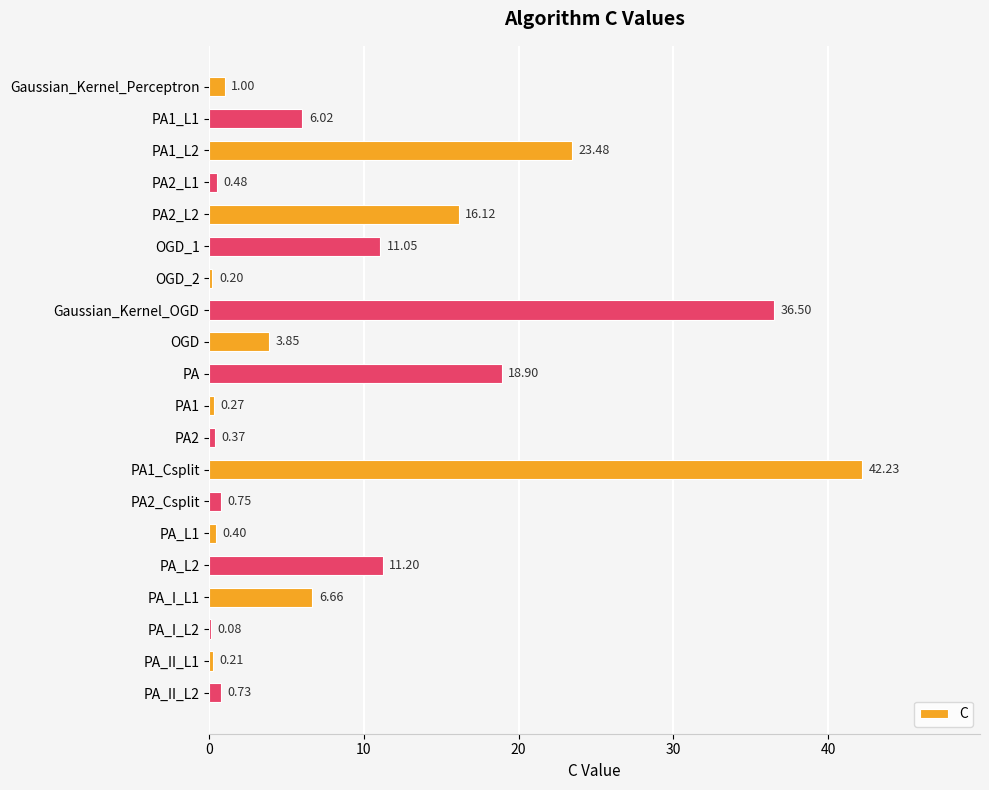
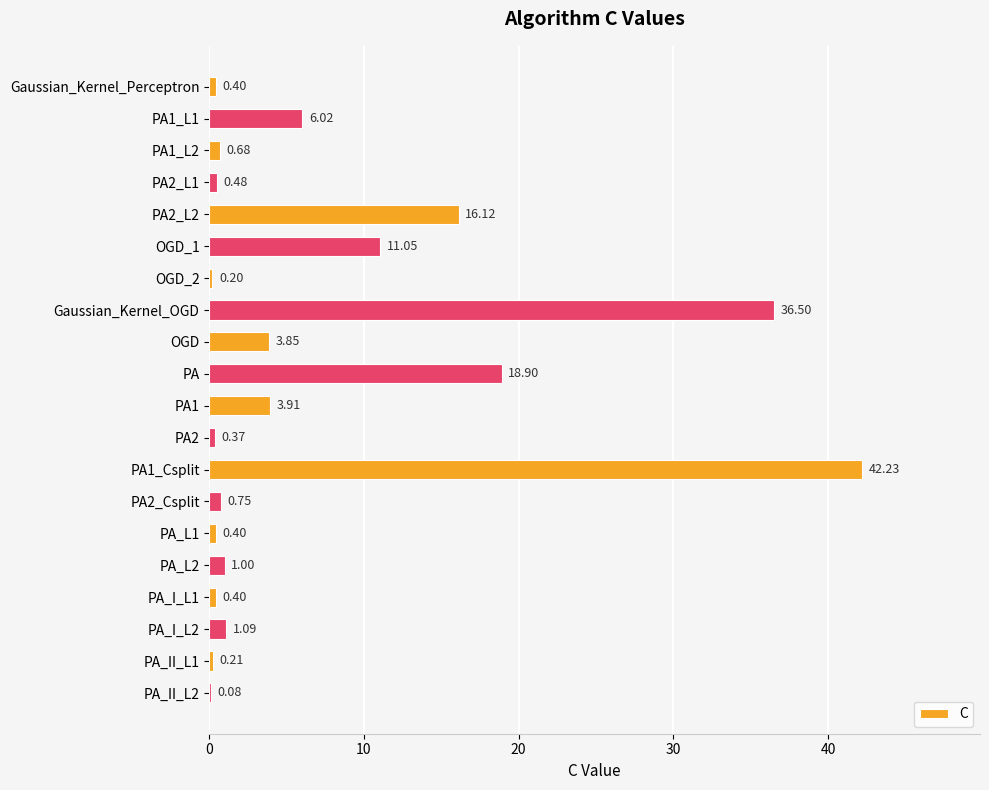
  {
-   "Gaussian_Kernel_Perceptron": 1.00,
+   "Gaussian_Kernel_Perceptron": 0.40,
    "PA1_L1": 6.02,
-   "PA1_L2": 23.48,
+   "PA1_L2": 0.68,
    "PA2_L1": 0.48,
    "PA2_L2": 16.12,
    "OGD_1": 11.05,
    "OGD_2": 0.20,
    "Gaussian_Kernel_OGD": 36.50,
    "OGD": 3.85,
    "PA": 18.90,
-   "PA1": 0.27,
+   "PA1": 3.91,
    "PA2": 0.37,
    "PA1_Csplit": 42.23,
    "PA2_Csplit": 0.75,
    "PA_L1": 0.40,
-   "PA_L2": 11.20,
-   "PA_I_L1": 6.66,
-   "PA_I_L2": 0.08,
+   "PA_L2": 1.00,
+   "PA_I_L1": 0.40,
+   "PA_I_L2": 1.09,
    "PA_II_L1": 0.21,
-   "PA_II_L2": 0.73
+   "PA_II_L2": 0.08
  }
